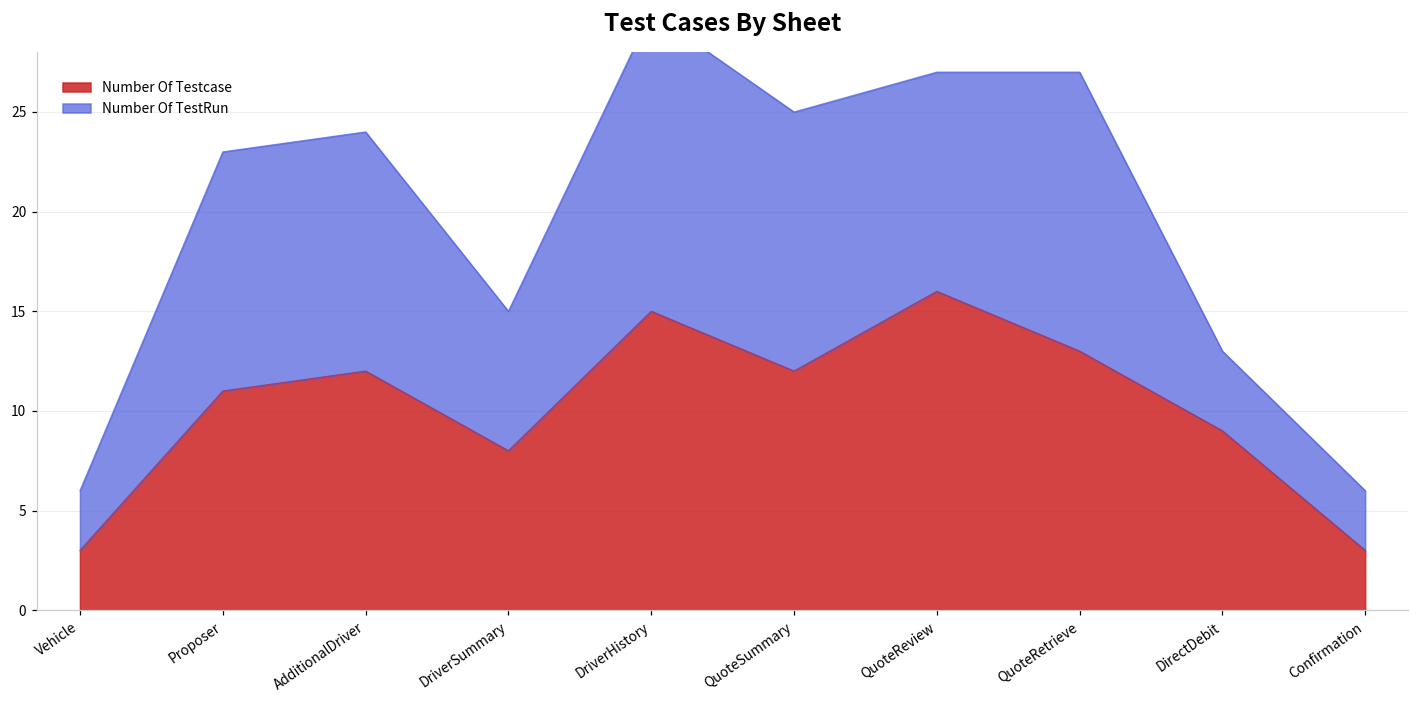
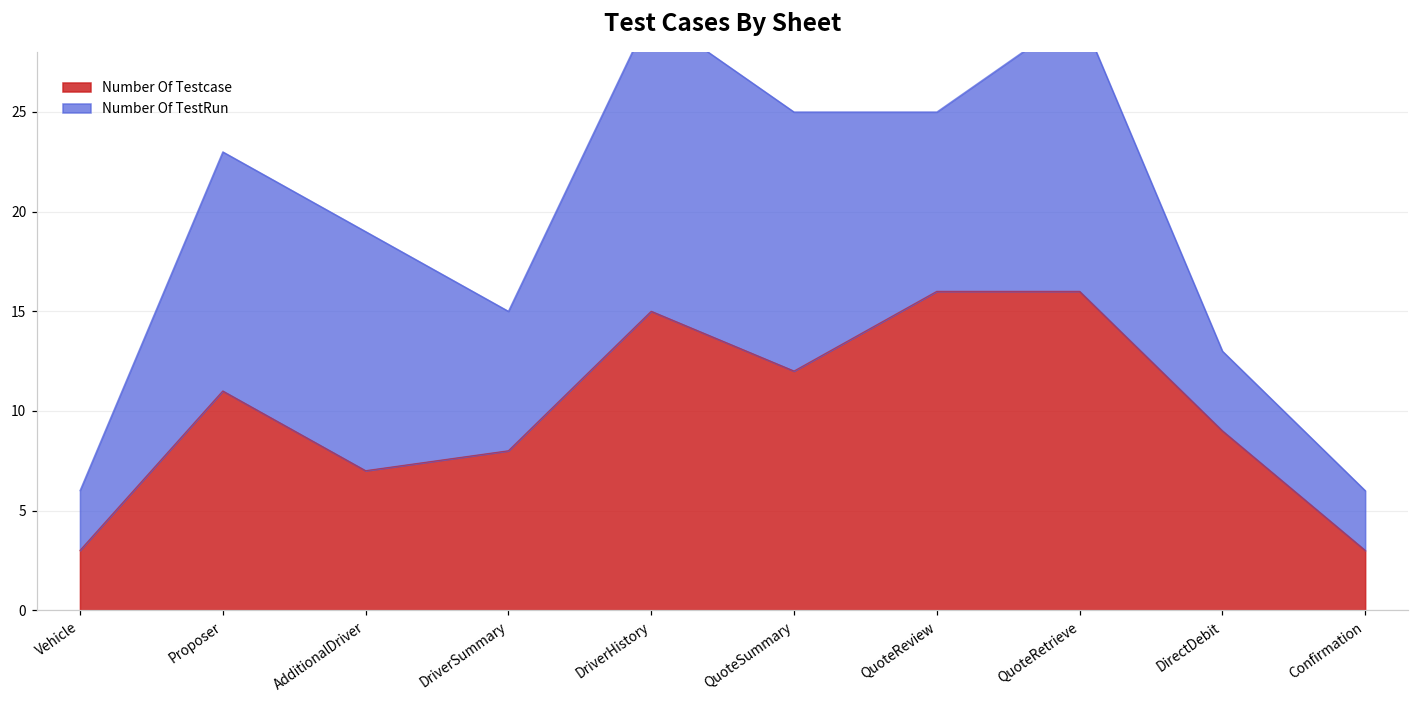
  {
    "Number Of Testcase": {
      "Vehicle": 3,
      "Proposer": 11,
-     "AdditionalDriver": 12,
+     "AdditionalDriver": 7,
      "DriverSummary": 8,
      "DriverHistory": 15,
      "QuoteSummary": 12,
      "QuoteReview": 16,
-     "QuoteRetrieve": 13,
+     "QuoteRetrieve": 16,
      "DirectDebit": 9,
      "Confirmation": 3
    },
    "Number Of TestRun": {
      "Vehicle": 3,
      "Proposer": 12,
      "AdditionalDriver": 12,
      "DriverSummary": 7,
      "QuoteSummary": 13,
-     "QuoteReview": 11,
+     "QuoteReview": 9,
      "DirectDebit": 4,
      "Confirmation": 3
    }
  }
